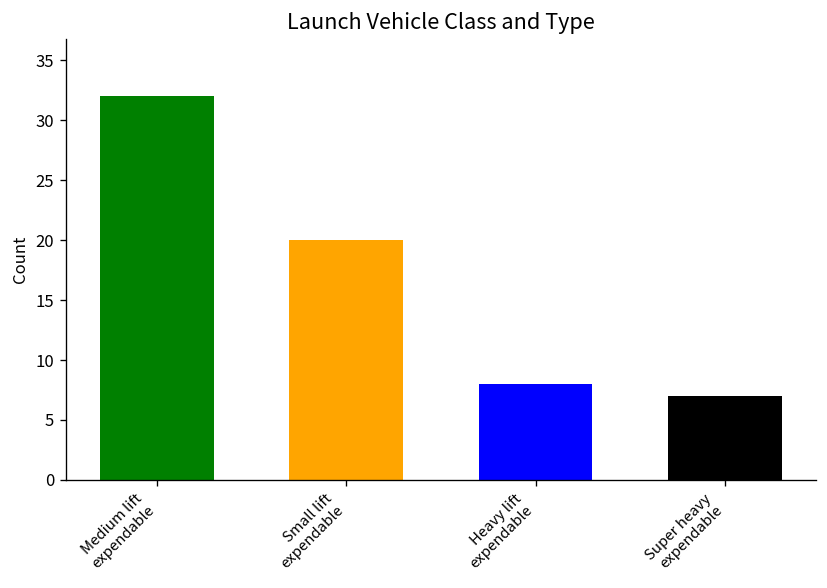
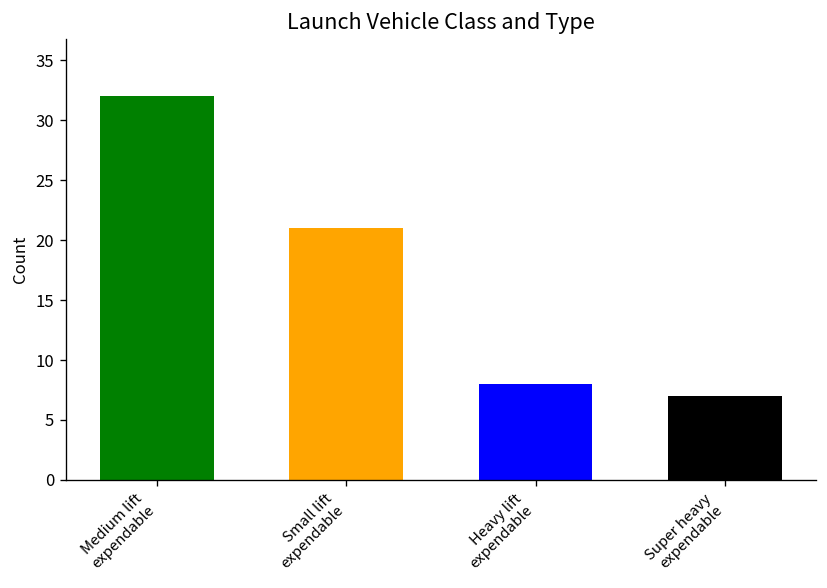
  {
    "Medium lift expendable": 32,
-   "Small lift expendable": 20,
+   "Small lift expendable": 21,
    "Heavy lift expendable": 8,
    "Super heavy expendable": 7
  }
